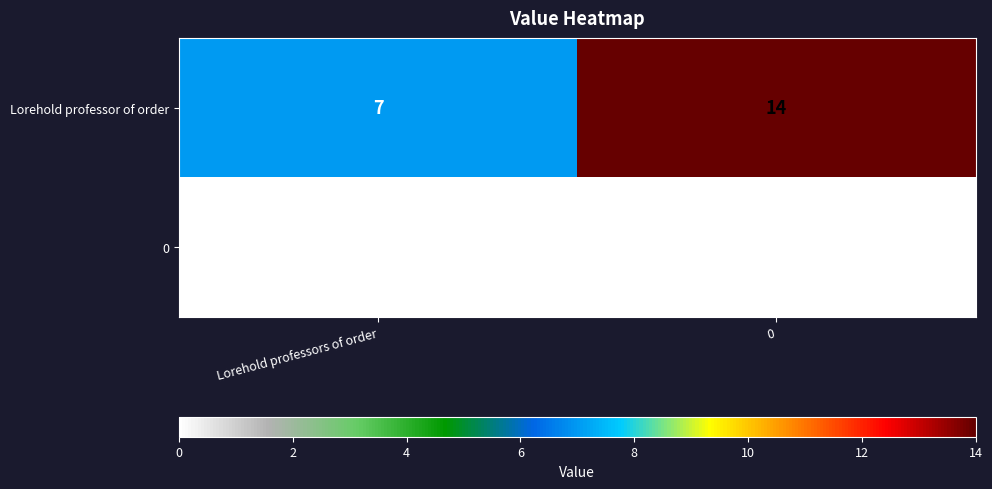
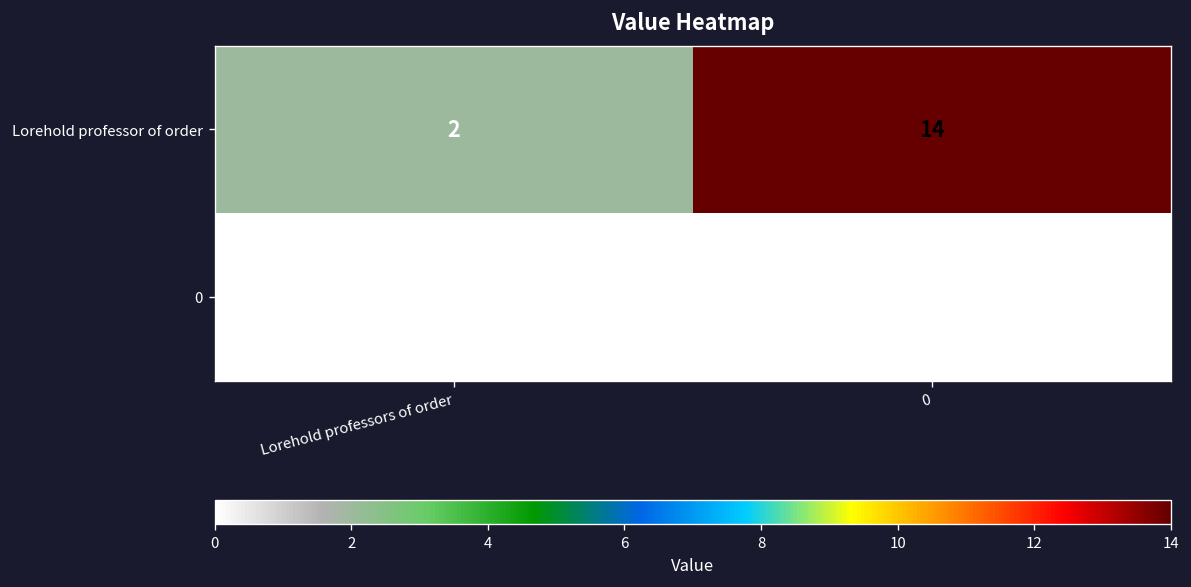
  {
    "Lorehold professor of order": {
-     "Lorehold professors of order": 7,
+     "Lorehold professors of order": 2,
      "0": 14
    }
  }
